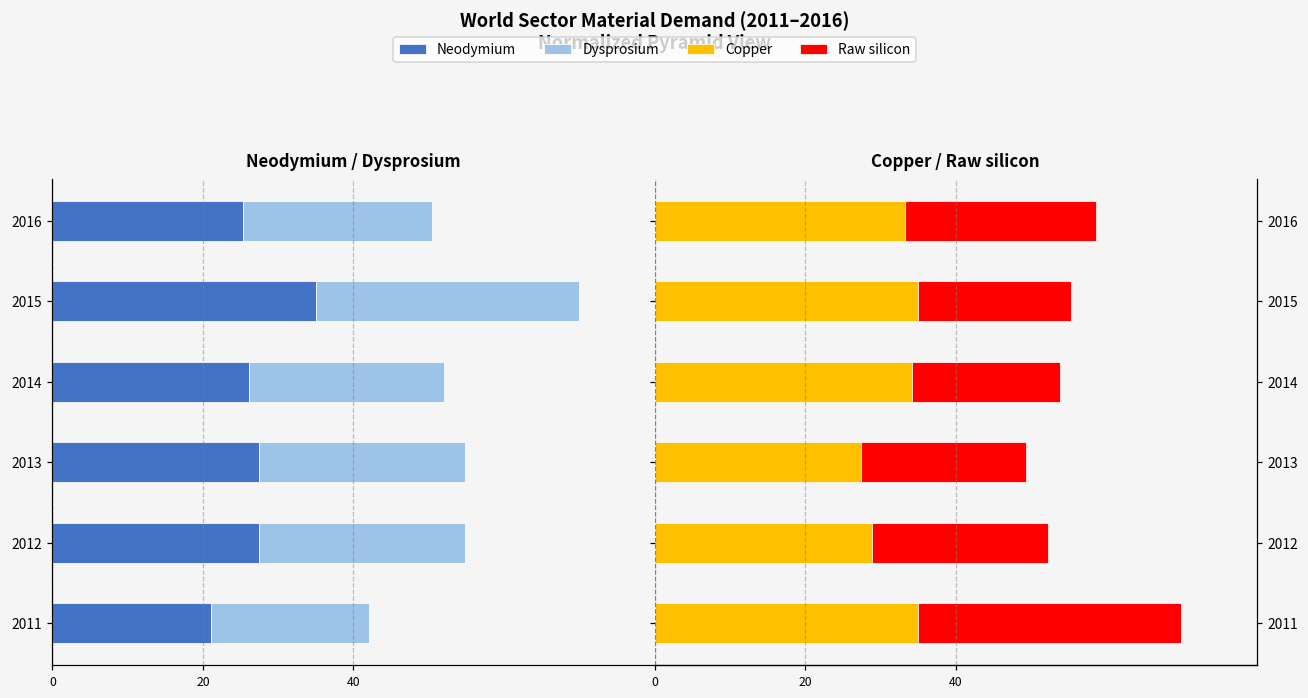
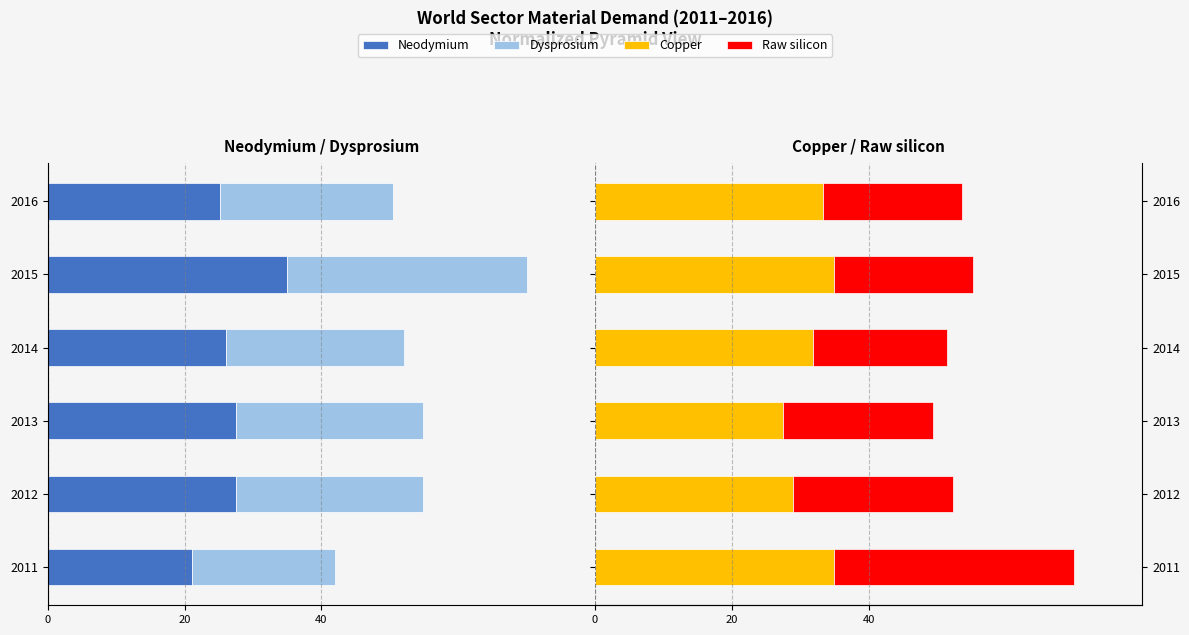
  {
    "Copper / Raw silicon": {
      "Copper": {
        "2016": 33,
        "2015": 35,
-       "2014": 34,
+       "2014": 32,
        "2013": 27,
        "2012": 29,
        "2011": 35
      },
      "Raw silicon": {
-       "2016": 25,
+       "2016": 20,
        "2015": 20,
        "2014": 20,
        "2013": 22,
        "2012": 23,
        "2011": 35
      }
    }
  }
